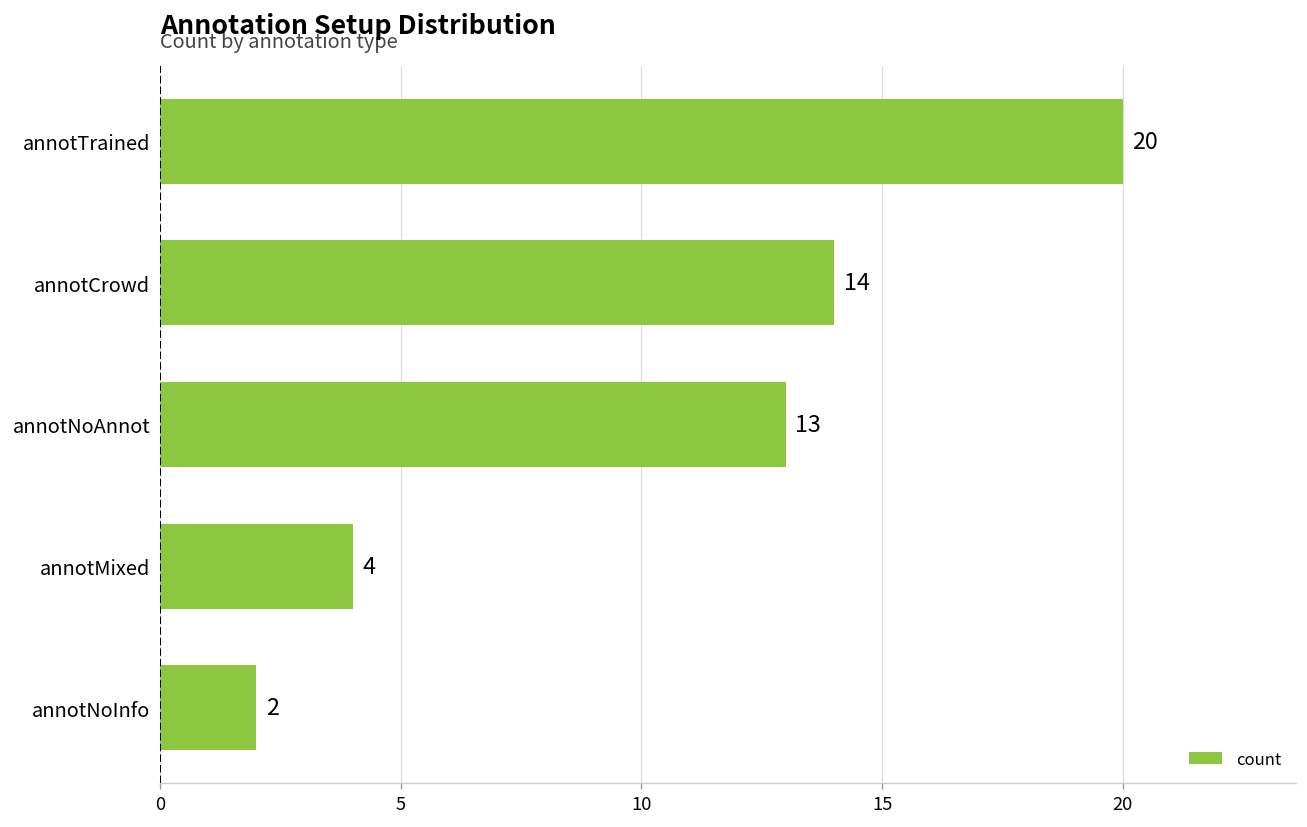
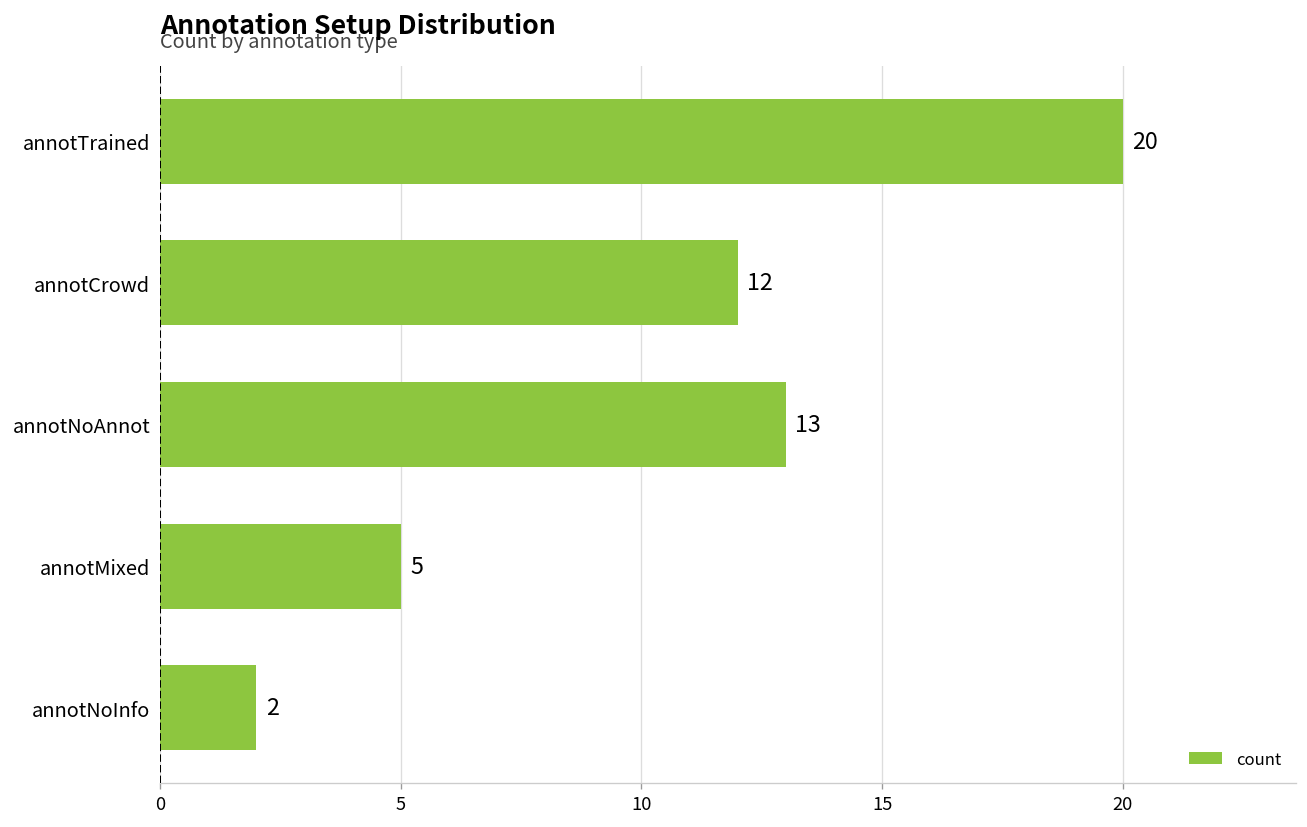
  {
    "annotTrained": 20,
-   "annotCrowd": 14,
+   "annotCrowd": 12,
    "annotNoAnnot": 13,
-   "annotMixed": 4,
+   "annotMixed": 5,
    "annotNoInfo": 2
  }
